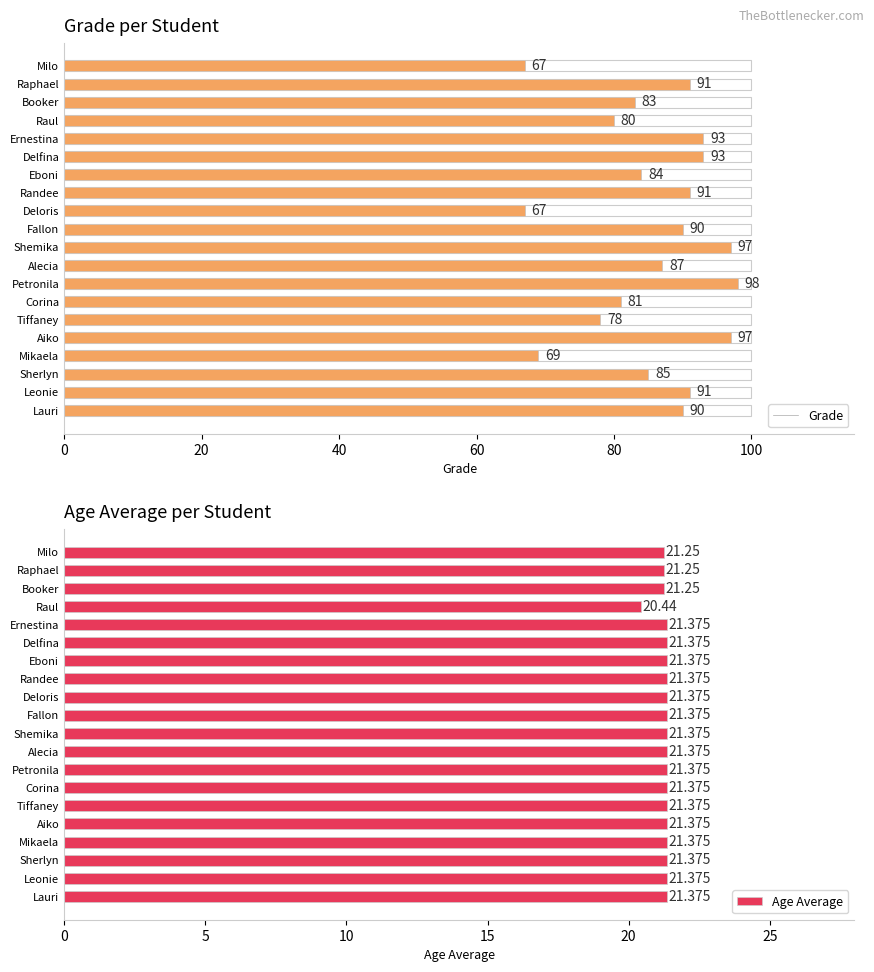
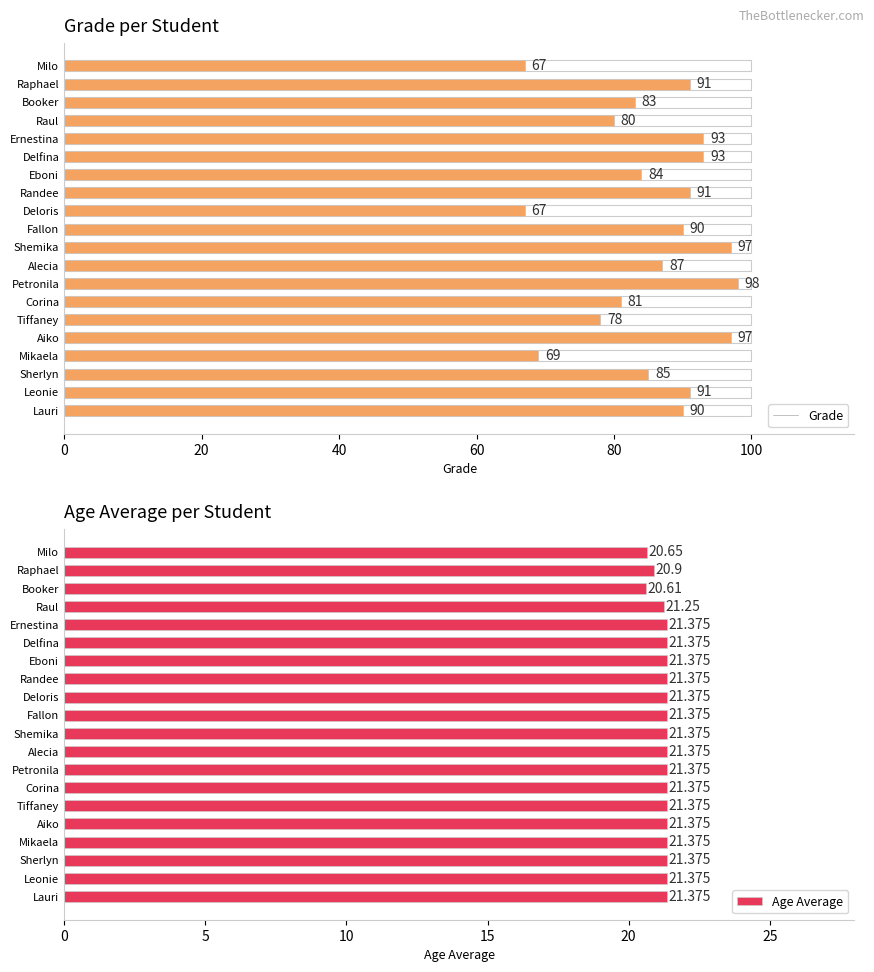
  {
    "Age Average per Student": {
-     "Milo": 21.25,
-     "Raphael": 21.25,
-     "Booker": 21.25,
-     "Raul": 20.44,
+     "Milo": 20.65,
+     "Raphael": 20.9,
+     "Booker": 20.61,
+     "Raul": 21.25,
      "Ernestina": 21.375,
      "Delfina": 21.375,
      "Eboni": 21.375,
      "Randee": 21.375,
      "Deloris": 21.375,
      "Fallon": 21.375,
      "Shemika": 21.375,
      "Alecia": 21.375,
      "Petronila": 21.375,
      "Corina": 21.375,
      "Tiffaney": 21.375,
      "Aiko": 21.375,
      "Mikaela": 21.375,
      "Sherlyn": 21.375,
      "Leonie": 21.375,
      "Lauri": 21.375
    }
  }
